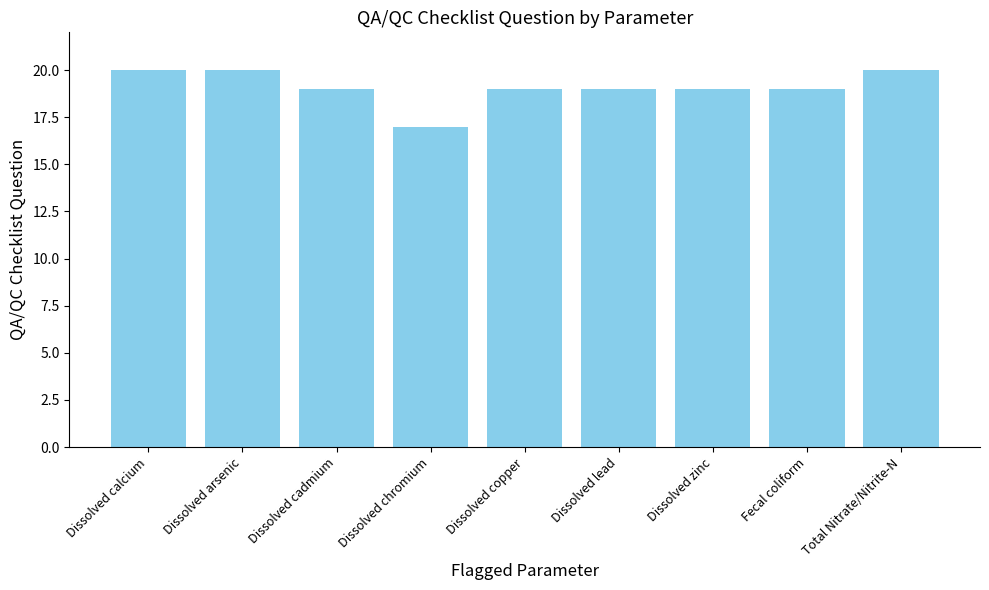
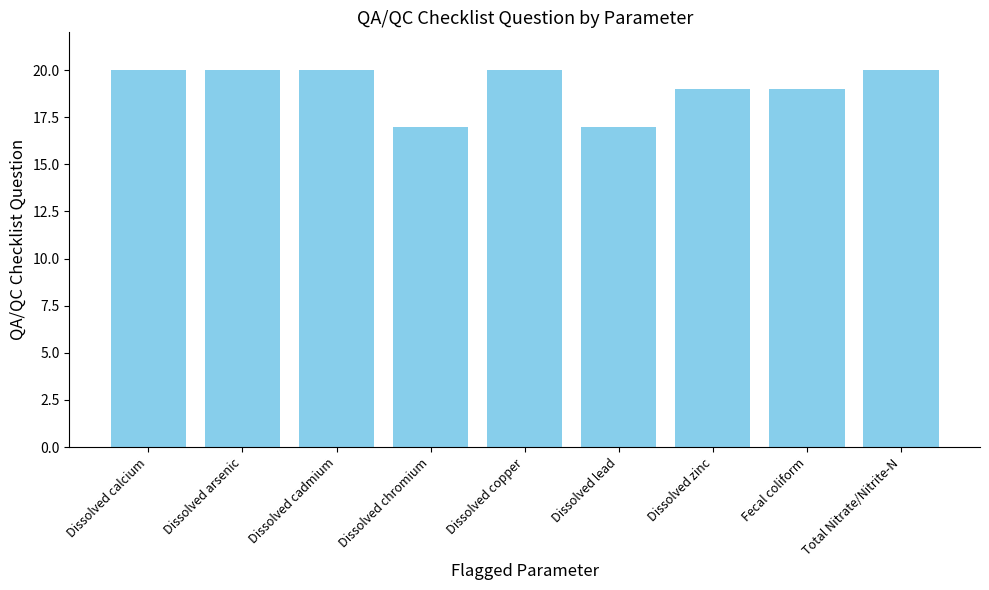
  {
    "Dissolved calcium": 20,
    "Dissolved arsenic": 20,
-   "Dissolved cadmium": 19,
+   "Dissolved cadmium": 20,
    "Dissolved chromium": 17,
-   "Dissolved copper": 19,
-   "Dissolved lead": 19,
+   "Dissolved copper": 20,
+   "Dissolved lead": 17,
    "Dissolved zinc": 19,
    "Fecal coliform": 19,
    "Total Nitrate/Nitrite-N": 20
  }
